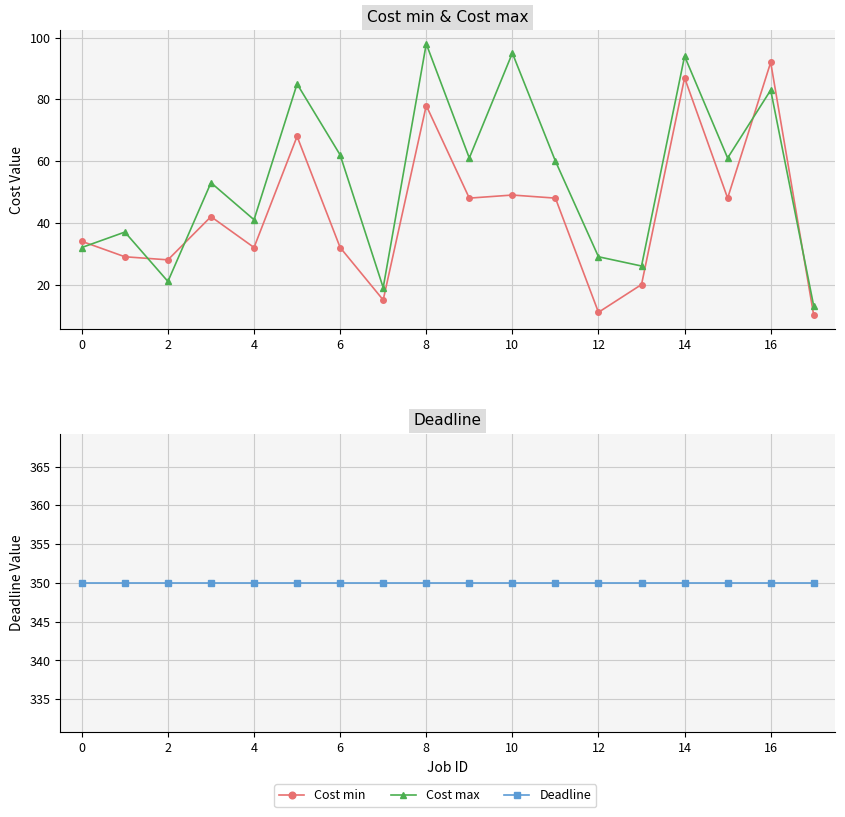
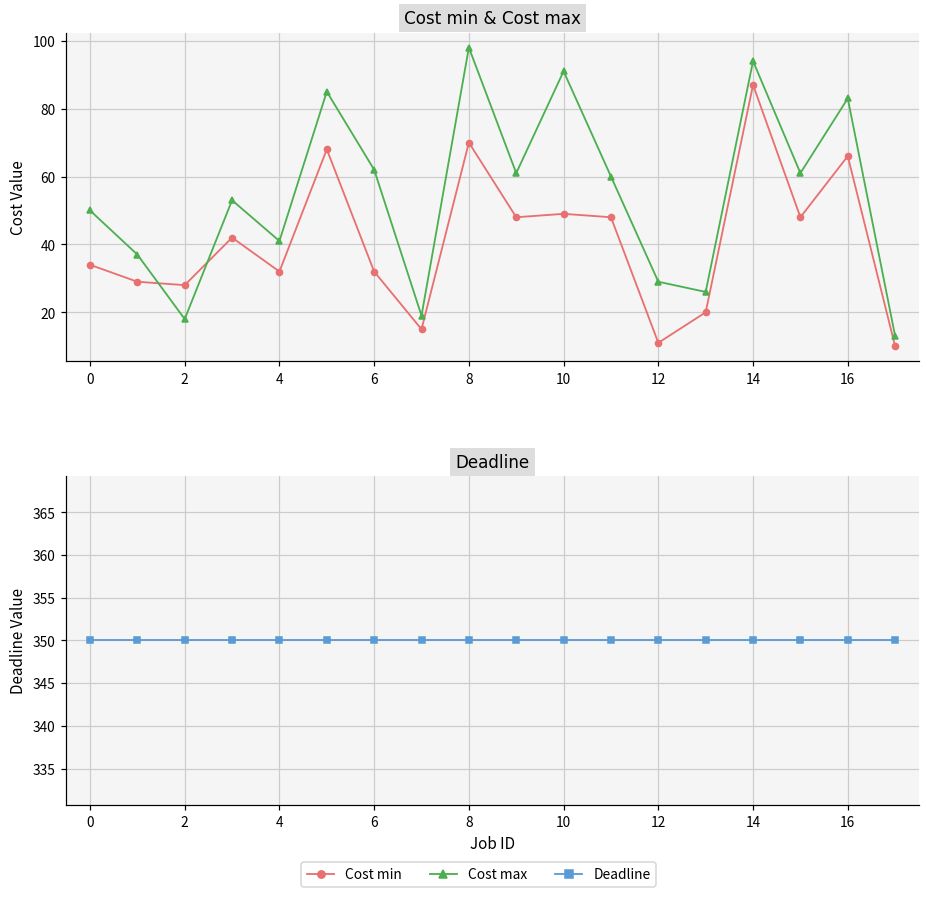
  {
    "Cost min & Cost max": {
      "Cost min": {
        "0": 34,
        "2": 28,
        "4": 32,
        "6": 32,
-       "8": 78,
+       "8": 70,
        "10": 49,
        "12": 11,
        "14": 87,
-       "16": 92
+       "16": 66
      },
      "Cost max": {
-       "0": 32,
-       "2": 21,
+       "0": 50,
+       "2": 18,
        "4": 41,
        "6": 62,
        "8": 98,
-       "10": 95,
+       "10": 91,
        "12": 29,
        "14": 94,
        "16": 83
      }
    },
    "Deadline": {
      "0": 350,
      "2": 350,
      "4": 350,
      "6": 350,
      "8": 350,
      "10": 350,
      "12": 350,
      "14": 350,
      "16": 350
    }
  }
